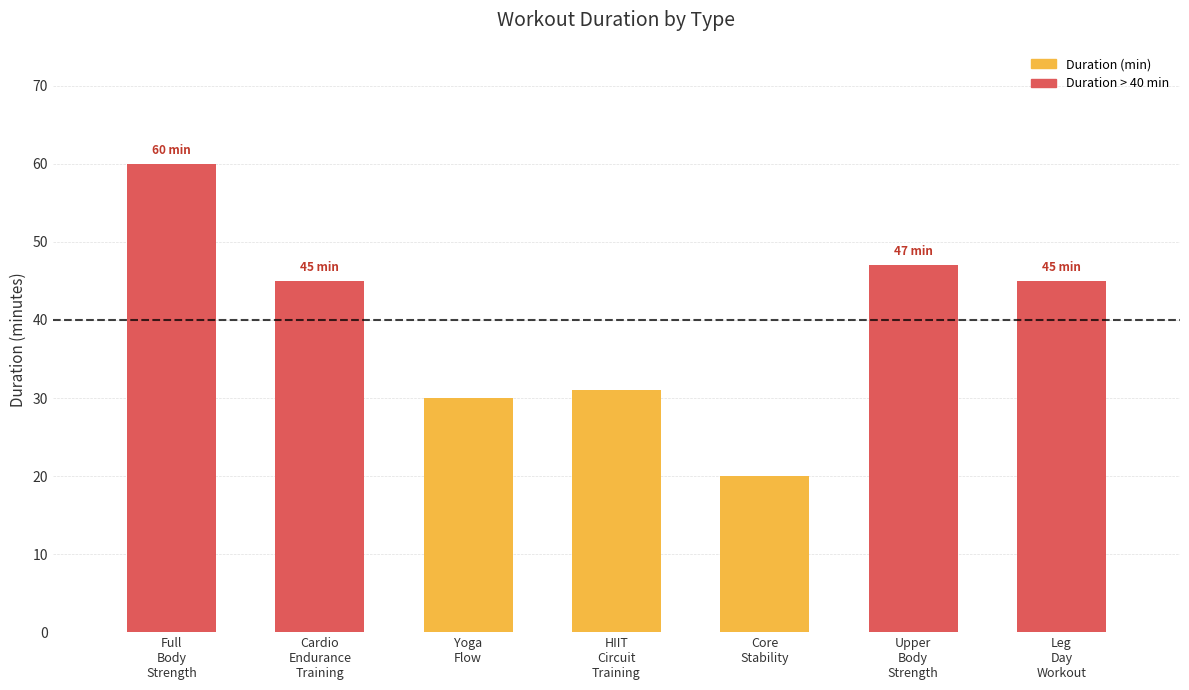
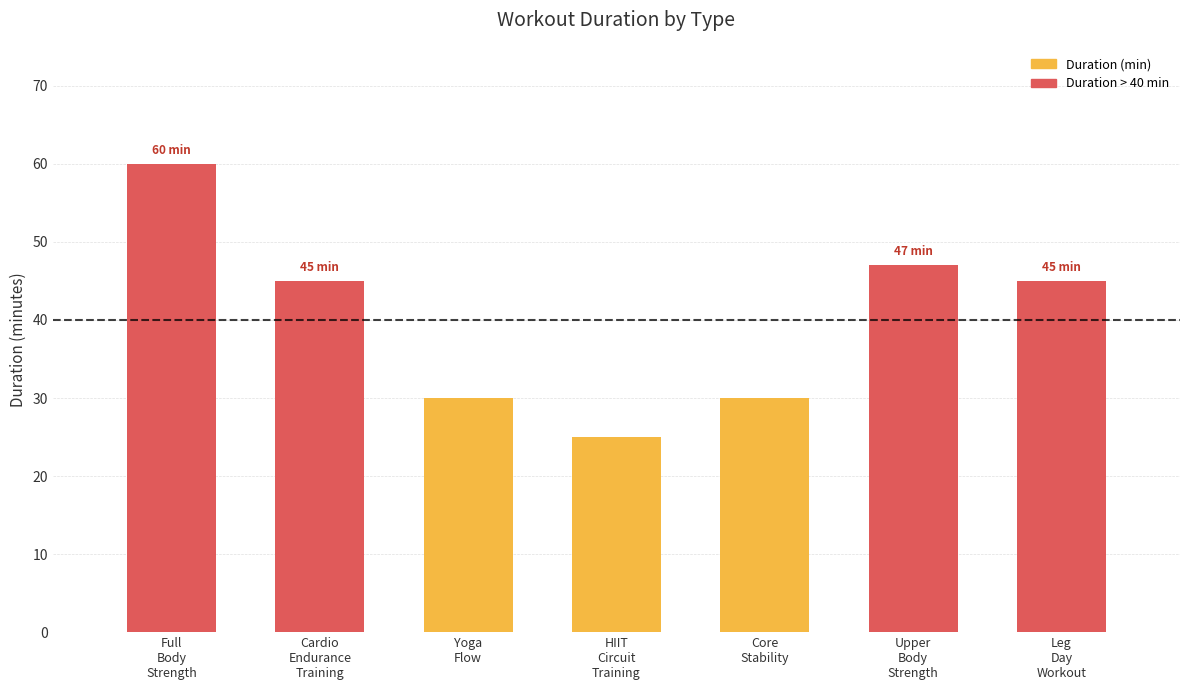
  {
    "Yoga Flow": 30,
-   "HIIT Circuit Training": 31,
-   "Core Stability": 20
+   "HIIT Circuit Training": 25,
+   "Core Stability": 30
  }
